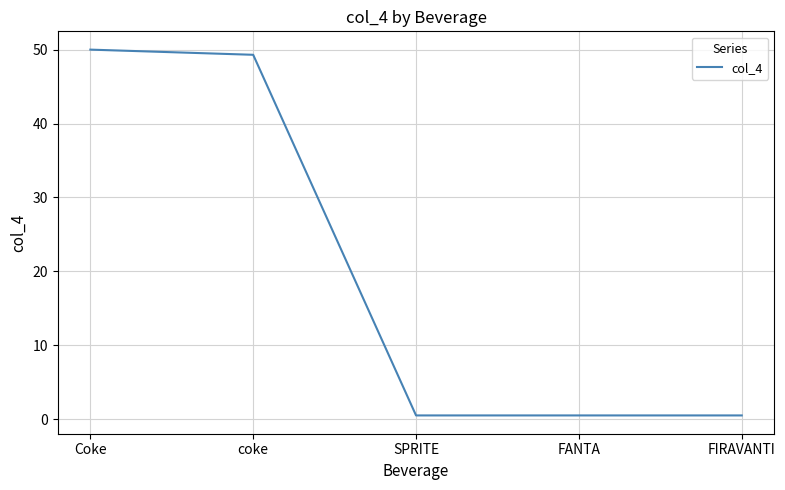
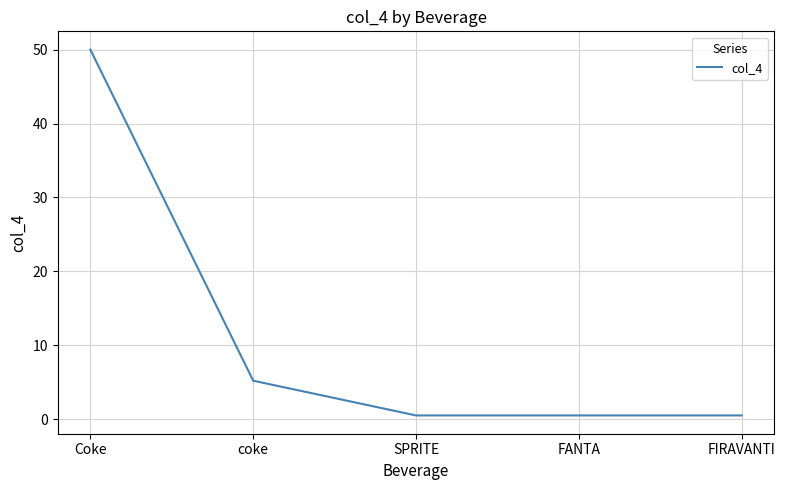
  {
    "Coke": 50,
-   "coke": 49,
+   "coke": 5,
    "SPRITE": 1,
    "FANTA": 1,
    "FIRAVANTI": 1
  }
